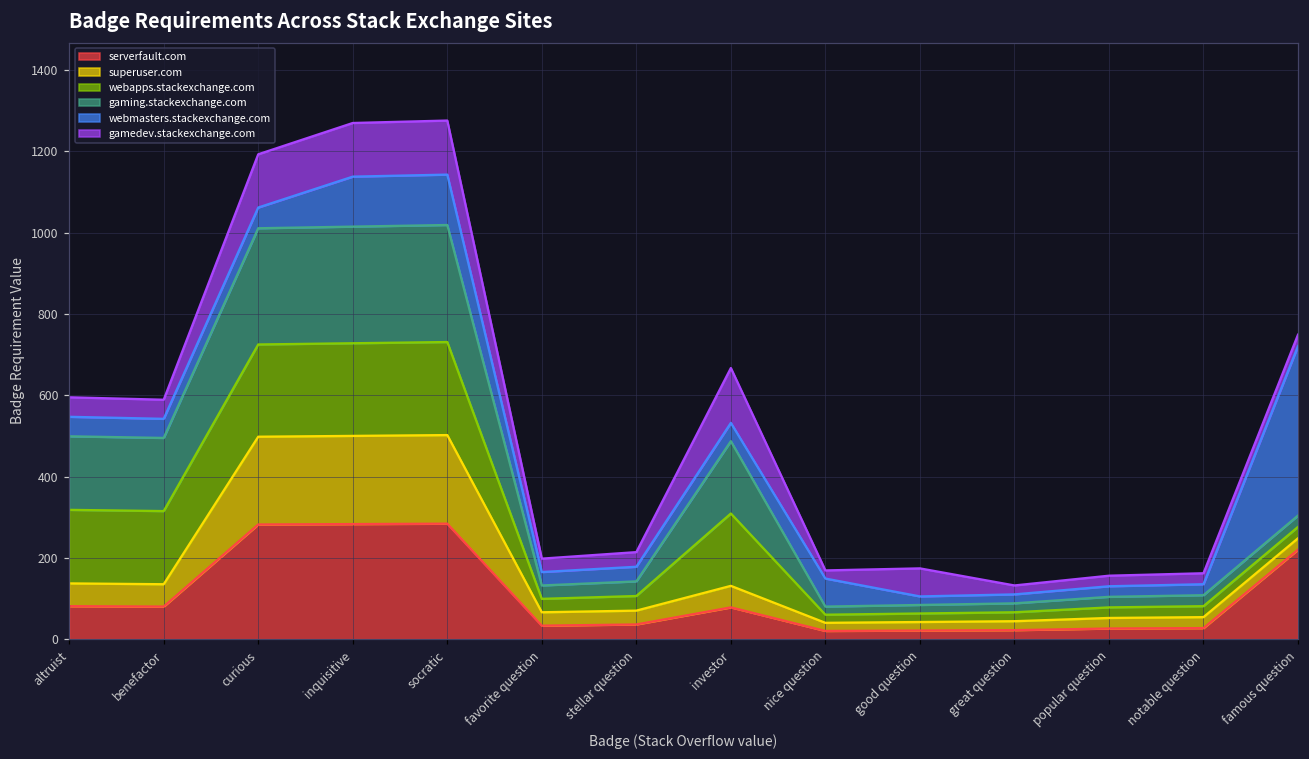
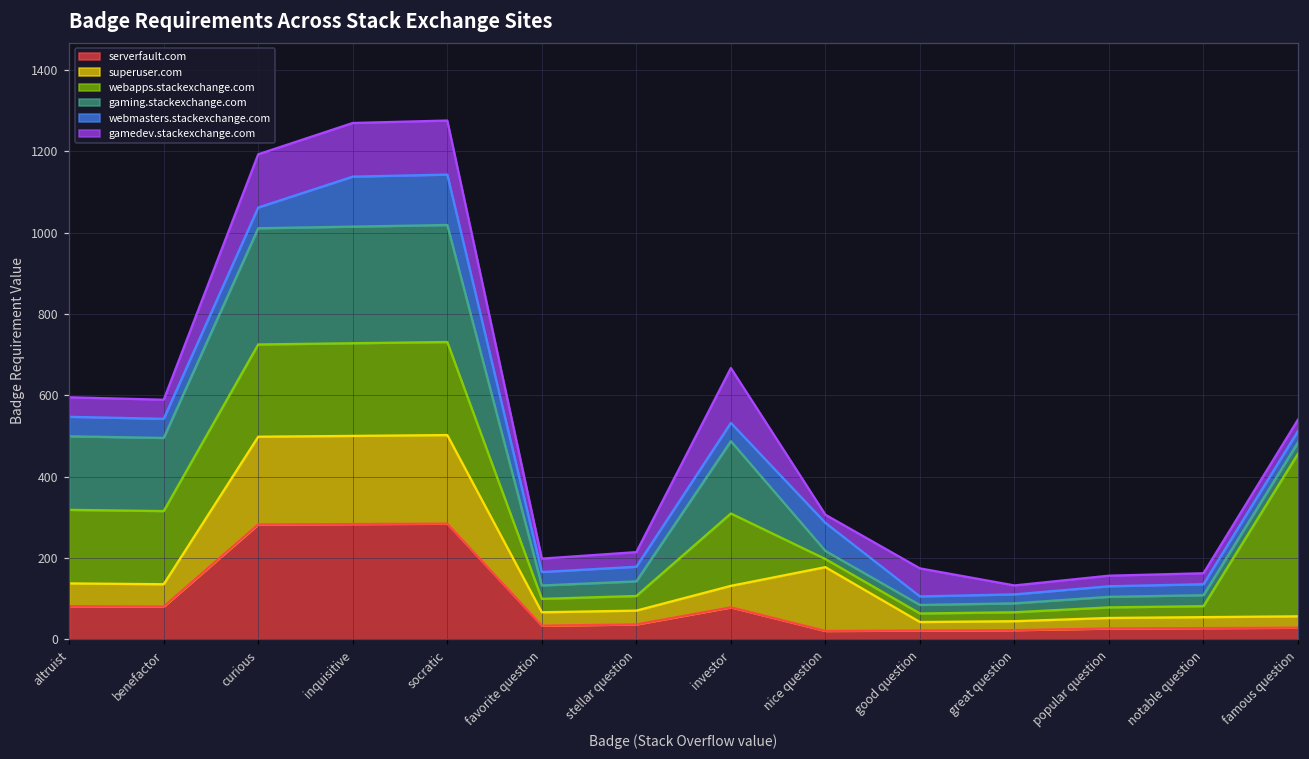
  {
    "serverfault.com": {
      "altruist": 80,
      "benefactor": 80,
      "curious": 280,
      "inquisitive": 280,
      "socratic": 280,
      "favorite question": 30,
      "stellar question": 40,
      "investor": 80,
      "nice question": 20,
      "good question": 20,
      "great question": 20,
      "popular question": 30,
      "notable question": 30,
-     "famous question": 220
+     "famous question": 30
    },
    "superuser.com": {
      "altruist": 60,
      "benefactor": 60,
      "curious": 220,
      "inquisitive": 220,
      "socratic": 220,
      "favorite question": 30,
      "stellar question": 30,
      "investor": 50,
-     "nice question": 20,
+     "nice question": 160,
      "good question": 20,
      "great question": 20,
      "popular question": 30,
      "notable question": 30,
      "famous question": 30
    },
    "webapps.stackexchange.com": {
      "altruist": 180,
      "benefactor": 180,
      "curious": 230,
      "inquisitive": 230,
      "socratic": 230,
      "favorite question": 30,
      "stellar question": 40,
      "investor": 180,
      "nice question": 20,
      "good question": 20,
      "great question": 20,
      "popular question": 30,
      "notable question": 30,
-     "famous question": 30
+     "famous question": 400
    },
    "gaming.stackexchange.com": {
      "altruist": 180,
      "benefactor": 180,
      "curious": 290,
      "inquisitive": 290,
      "socratic": 290,
      "favorite question": 30,
      "stellar question": 40,
      "investor": 180,
      "nice question": 20,
      "good question": 20,
      "great question": 20,
      "popular question": 30,
      "notable question": 30,
      "famous question": 30
    },
    "webmasters.stackexchange.com": {
      "altruist": 50,
      "benefactor": 50,
      "curious": 50,
      "inquisitive": 120,
      "socratic": 120,
      "favorite question": 30,
      "stellar question": 40,
      "investor": 50,
      "nice question": 70,
      "good question": 20,
      "great question": 20,
      "popular question": 30,
      "notable question": 30,
-     "famous question": 420
+     "famous question": 30
    },
    "gamedev.stackexchange.com": {
      "altruist": 50,
      "benefactor": 50,
      "curious": 130,
      "inquisitive": 130,
      "socratic": 130,
      "favorite question": 30,
      "stellar question": 40,
      "investor": 140,
      "nice question": 20,
      "good question": 70,
      "great question": 20,
      "popular question": 30,
      "notable question": 30,
      "famous question": 30
    }
  }
